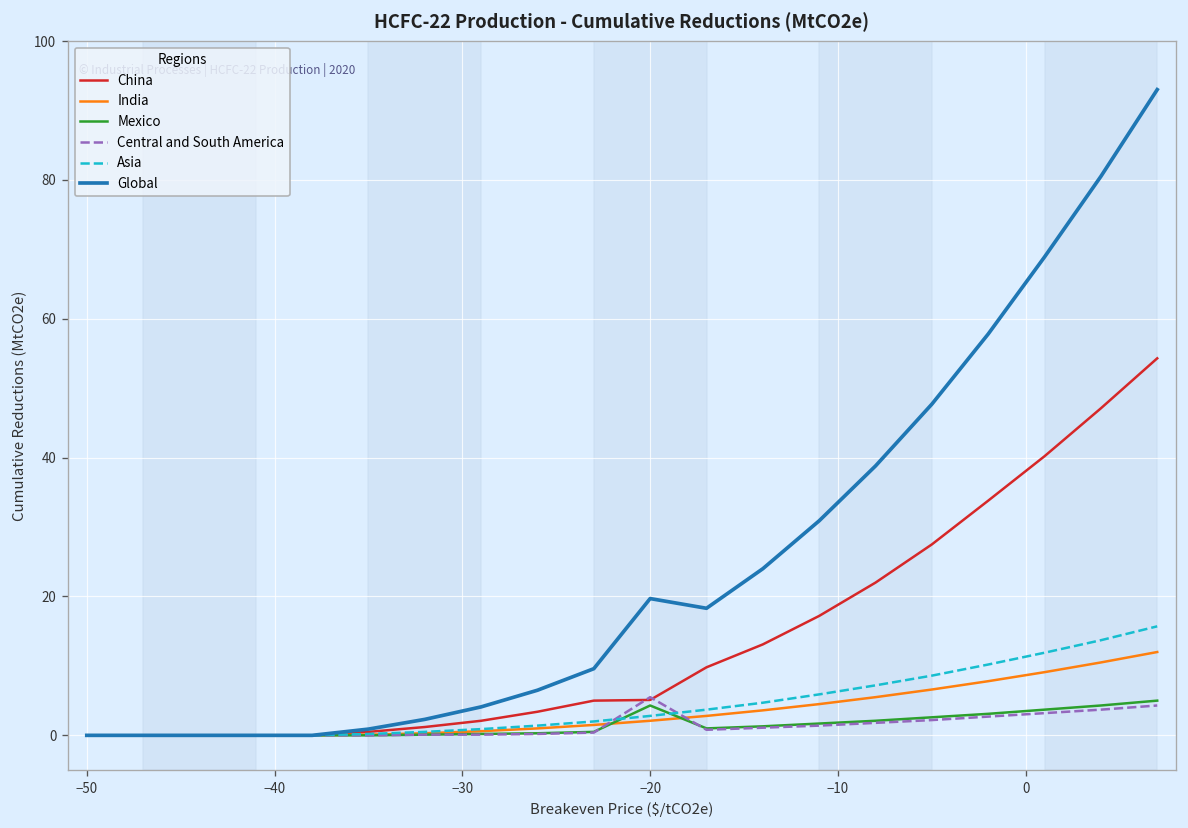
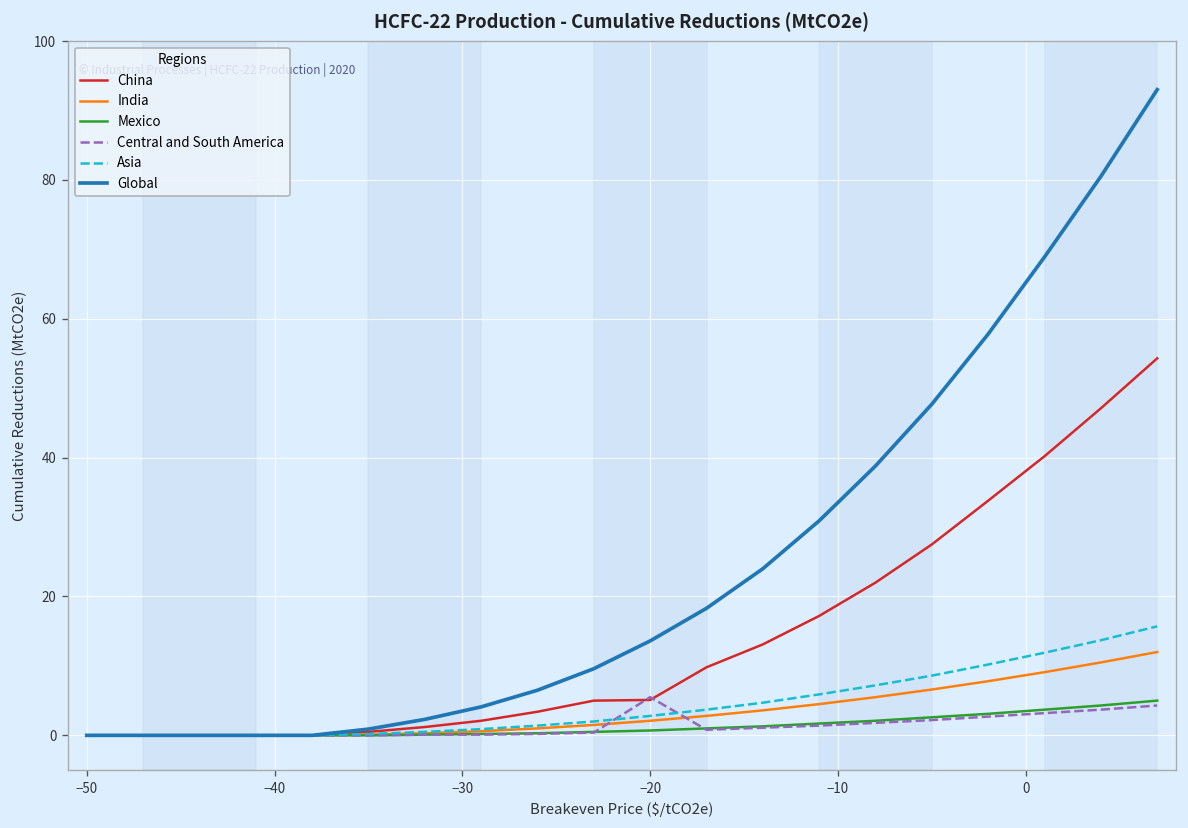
  {
    "India": {
      "−20": 2
    },
    "Mexico": {
-     "−20": 4
+     "−20": 1
    },
    "Asia": {
      "−20": 3
    },
    "Global": {
-     "−20": 20
+     "−20": 14
    }
  }
